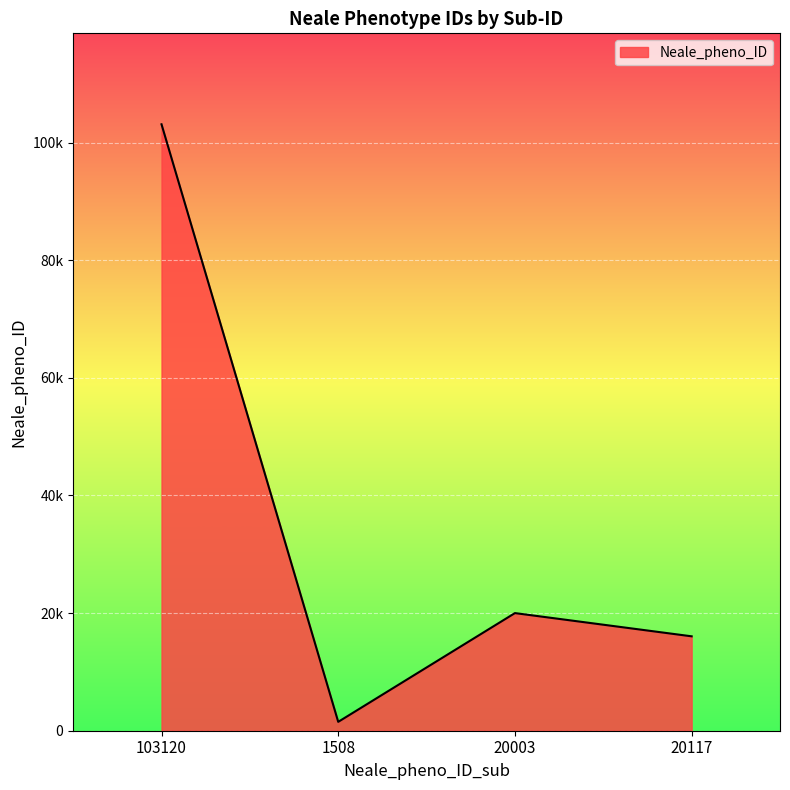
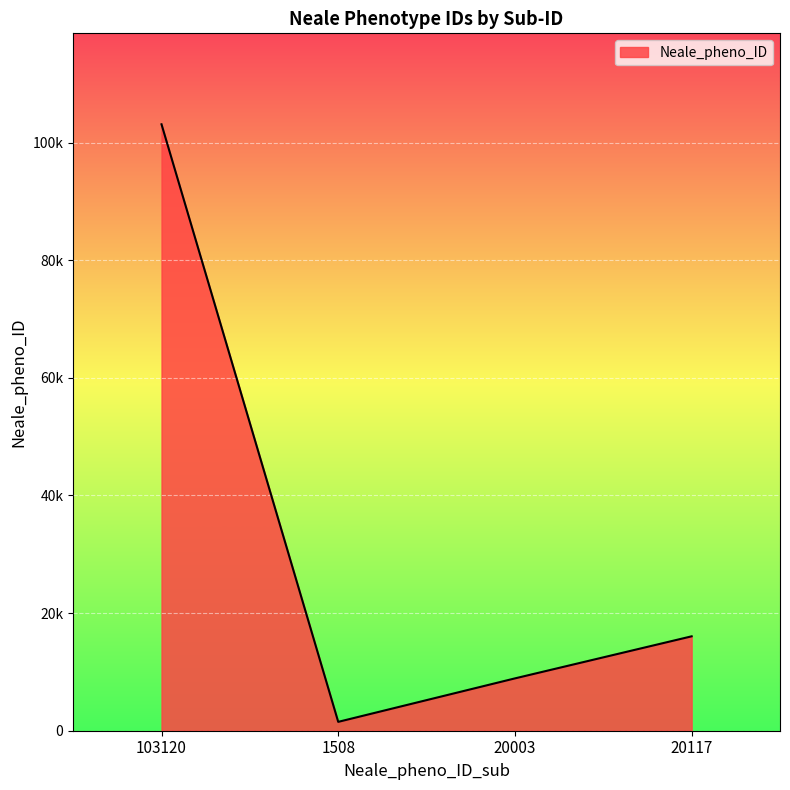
  {
    "103120": 103000,
    "1508": 2000,
-   "20003": 20000,
+   "20003": 9000,
    "20117": 16000
  }
